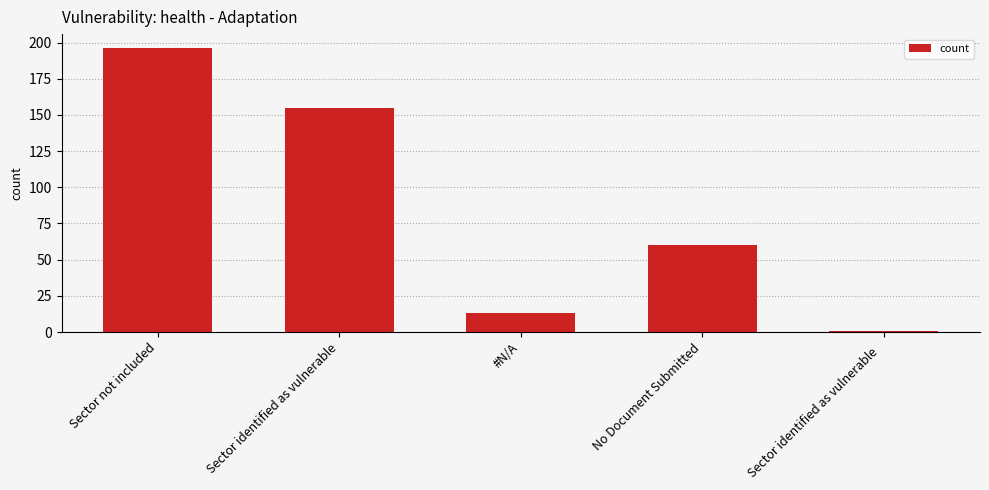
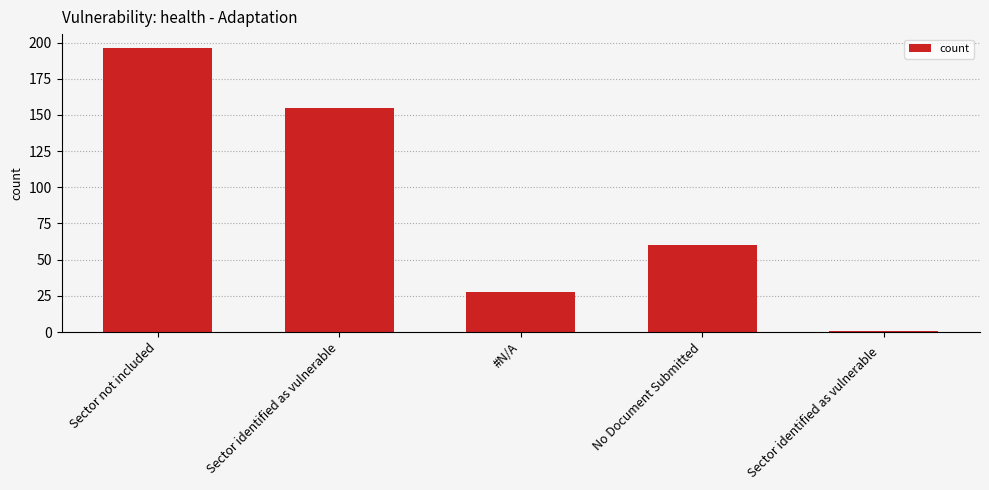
  {
    "Sector not included": 196,
-   "#N/A": 13,
+   "#N/A": 28,
    "No Document Submitted": 60
  }
